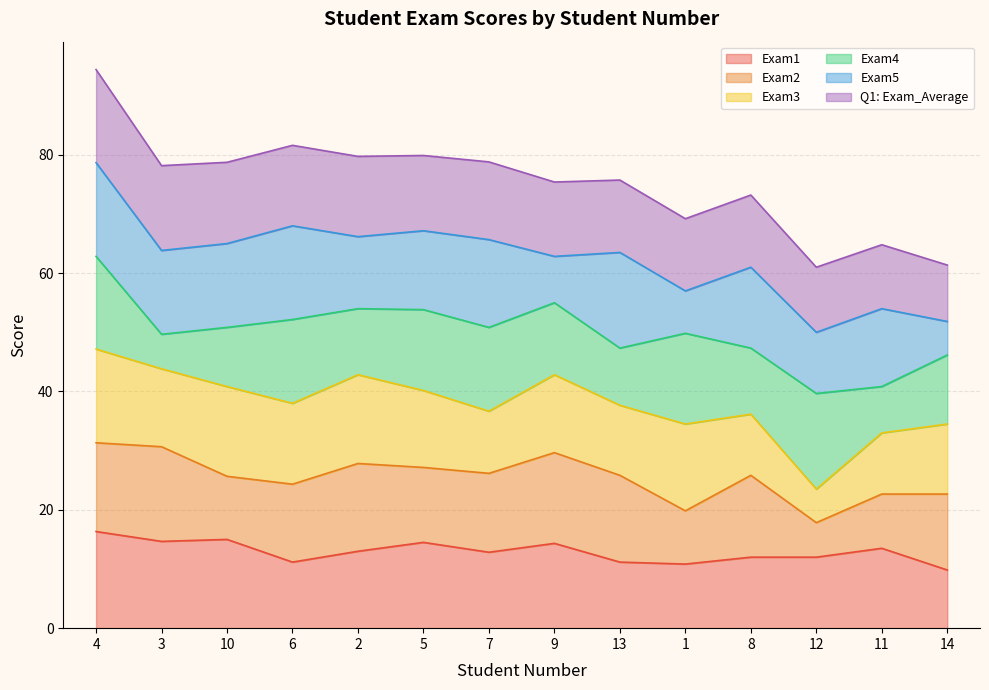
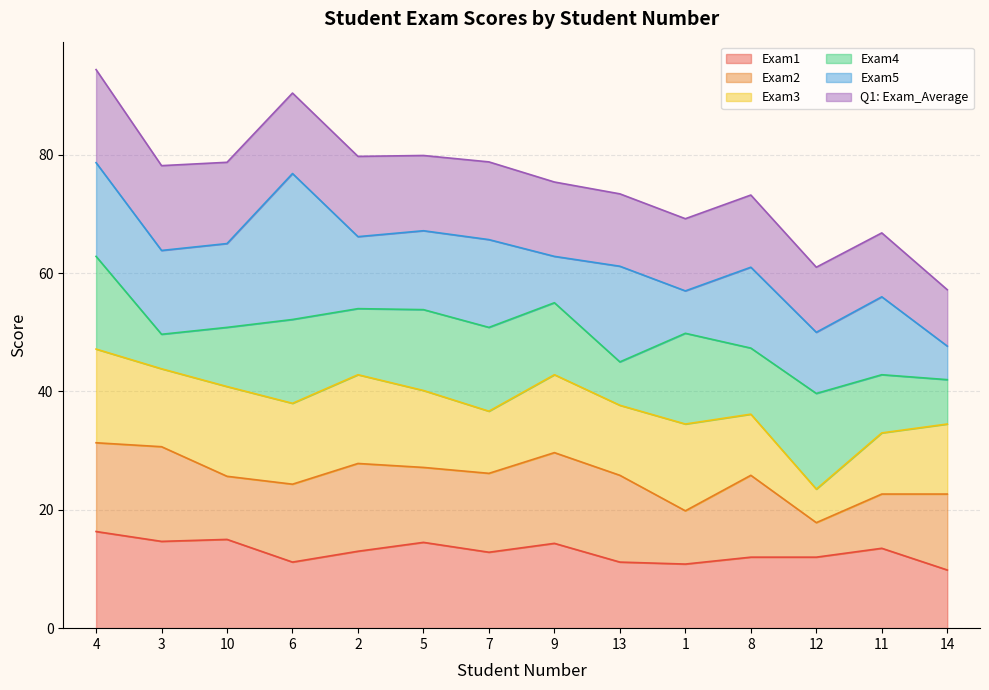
  {
    "Exam4": {
      "4": 16,
      "3": 6,
      "10": 10,
      "6": 14,
      "2": 11,
      "5": 14,
      "7": 14,
      "9": 12,
-     "13": 10,
+     "13": 7,
      "1": 15,
      "8": 11,
      "12": 16,
-     "11": 8,
-     "14": 12
+     "11": 10,
+     "14": 8
    },
    "Exam5": {
      "4": 16,
      "3": 14,
      "10": 14,
-     "6": 16,
+     "6": 25,
      "2": 12,
      "5": 13,
      "7": 15,
      "9": 8,
      "13": 16,
      "1": 7,
      "8": 14,
      "12": 10,
      "11": 13,
      "14": 6
    },
    "Q1: Exam_Average": {
      "4": 16,
      "3": 14,
      "10": 14,
      "6": 14,
      "2": 14,
      "5": 13,
      "7": 13,
      "9": 13,
      "13": 12,
      "1": 12,
      "8": 12,
      "12": 11,
      "11": 11,
      "14": 10
    }
  }
